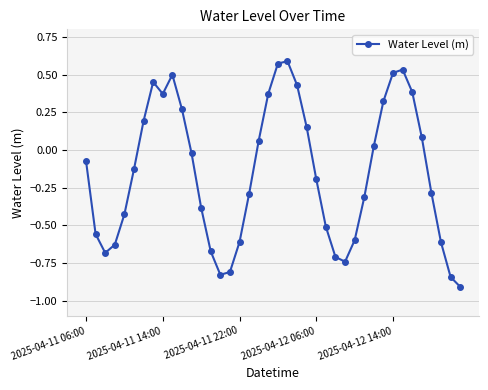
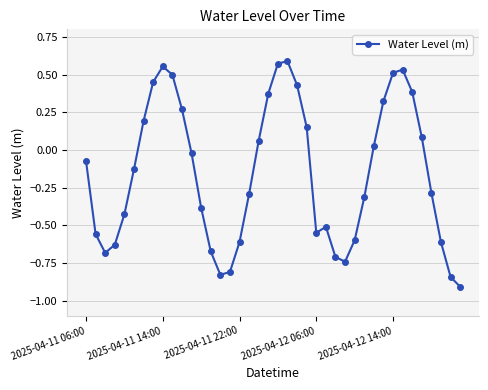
  {
    "2025-04-11 06:00": -0.07,
-   "2025-04-11 14:00": 0.37,
+   "2025-04-11 14:00": 0.55,
    "2025-04-11 22:00": -0.61,
-   "2025-04-12 06:00": -0.19,
+   "2025-04-12 06:00": -0.55,
    "2025-04-12 14:00": 0.51
  }
